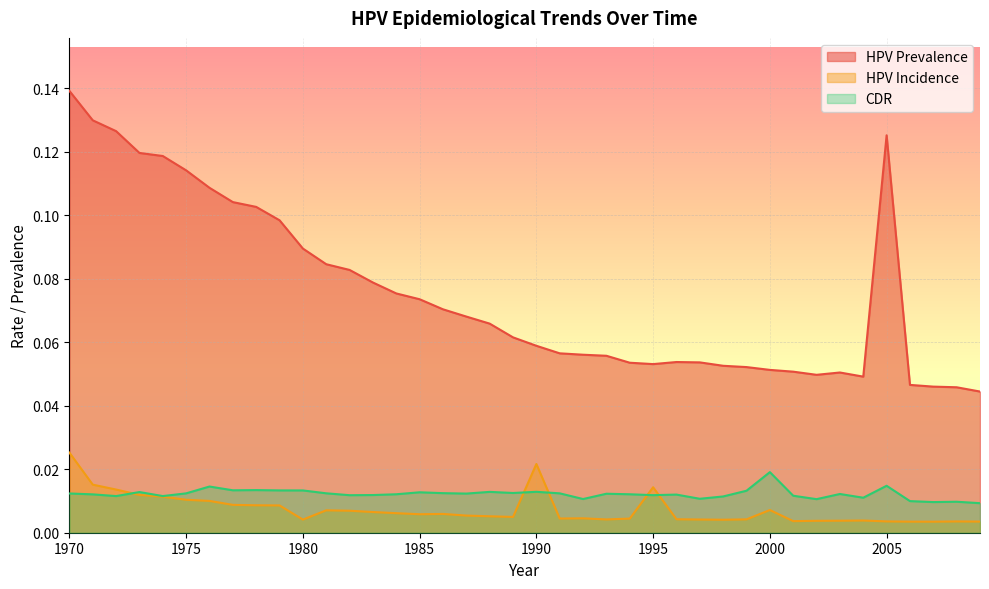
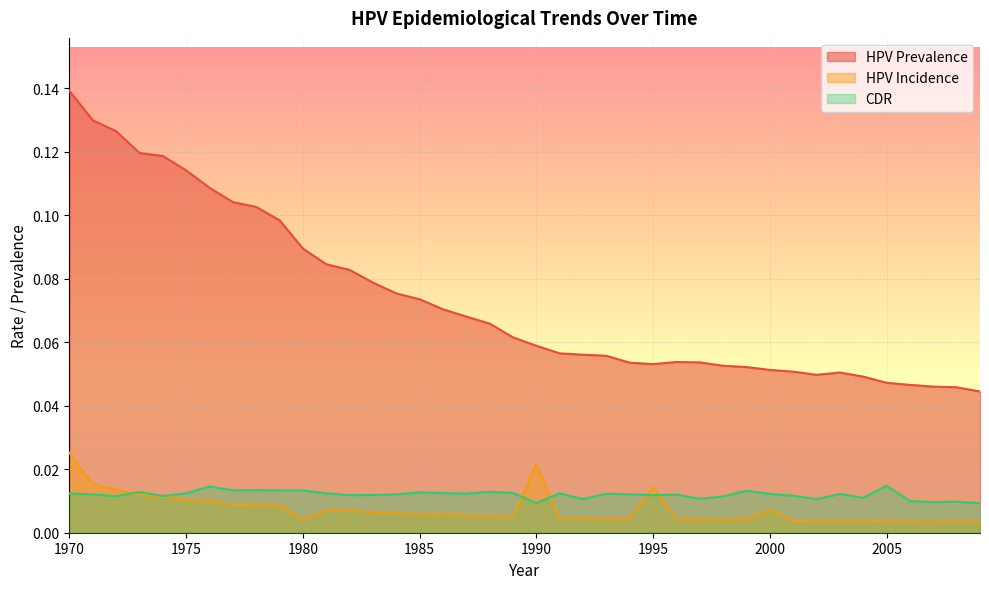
  {
    "HPV Prevalence": {
      "1970": 0.139,
      "1975": 0.114,
      "1980": 0.090,
      "1985": 0.074,
      "1990": 0.059,
      "1995": 0.053,
      "2000": 0.051,
-     "2005": 0.125
+     "2005": 0.047
    },
    "HPV Incidence": {
      "1970": 0.025,
      "1975": 0.010,
      "1980": 0.004,
      "1985": 0.006,
      "1990": 0.022,
      "1995": 0.014,
      "2000": 0.007,
      "2005": 0.004
    },
    "CDR": {
      "1970": 0.012,
      "1975": 0.012,
      "1980": 0.013,
      "1985": 0.013,
-     "1990": 0.013,
+     "1990": 0.009,
      "1995": 0.012,
-     "2000": 0.019,
+     "2000": 0.012,
      "2005": 0.015
    }
  }
